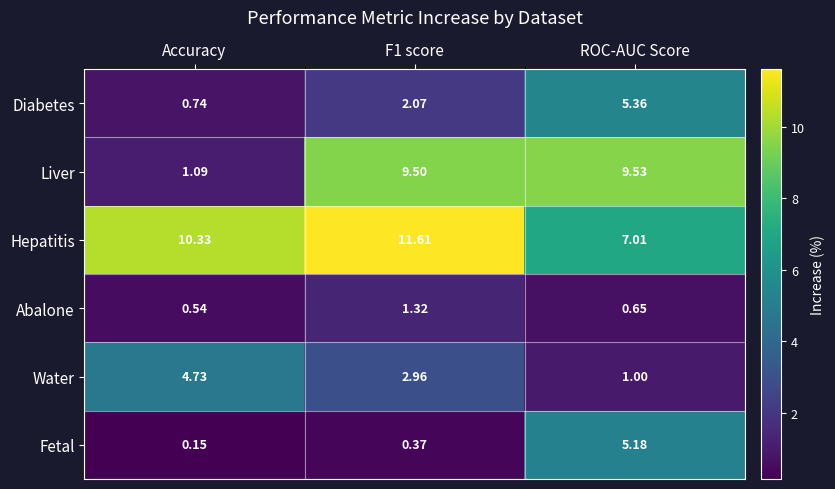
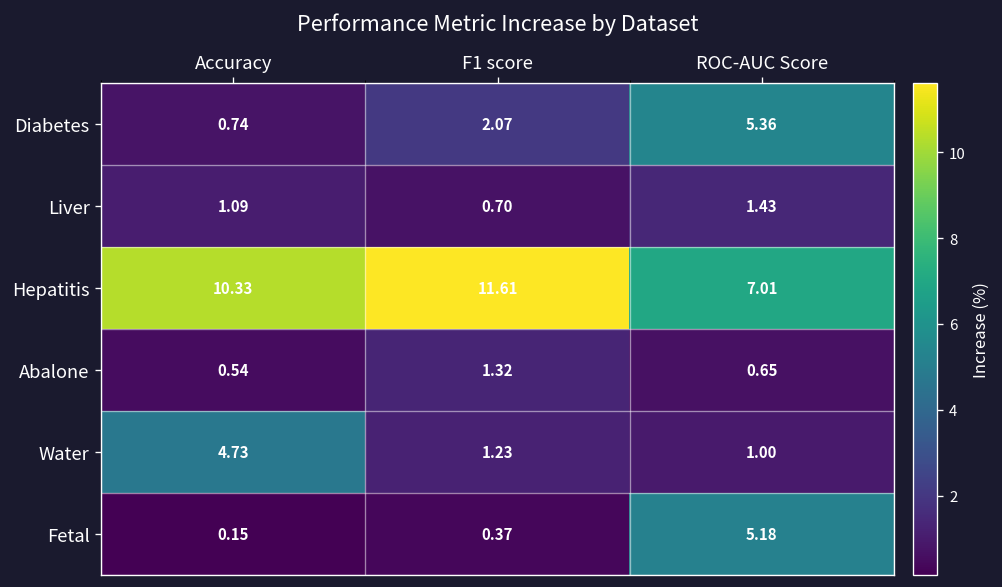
  {
    "Diabetes": {
      "Accuracy": 0.74,
      "F1 score": 2.07,
      "ROC-AUC Score": 5.36
    },
    "Liver": {
      "Accuracy": 1.09,
-     "F1 score": 9.50,
-     "ROC-AUC Score": 9.53
+     "F1 score": 0.70,
+     "ROC-AUC Score": 1.43
    },
    "Hepatitis": {
      "Accuracy": 10.33,
      "F1 score": 11.61,
      "ROC-AUC Score": 7.01
    },
    "Abalone": {
      "Accuracy": 0.54,
      "F1 score": 1.32,
      "ROC-AUC Score": 0.65
    },
    "Water": {
      "Accuracy": 4.73,
-     "F1 score": 2.96,
+     "F1 score": 1.23,
      "ROC-AUC Score": 1.00
    },
    "Fetal": {
      "Accuracy": 0.15,
      "F1 score": 0.37,
      "ROC-AUC Score": 5.18
    }
  }
